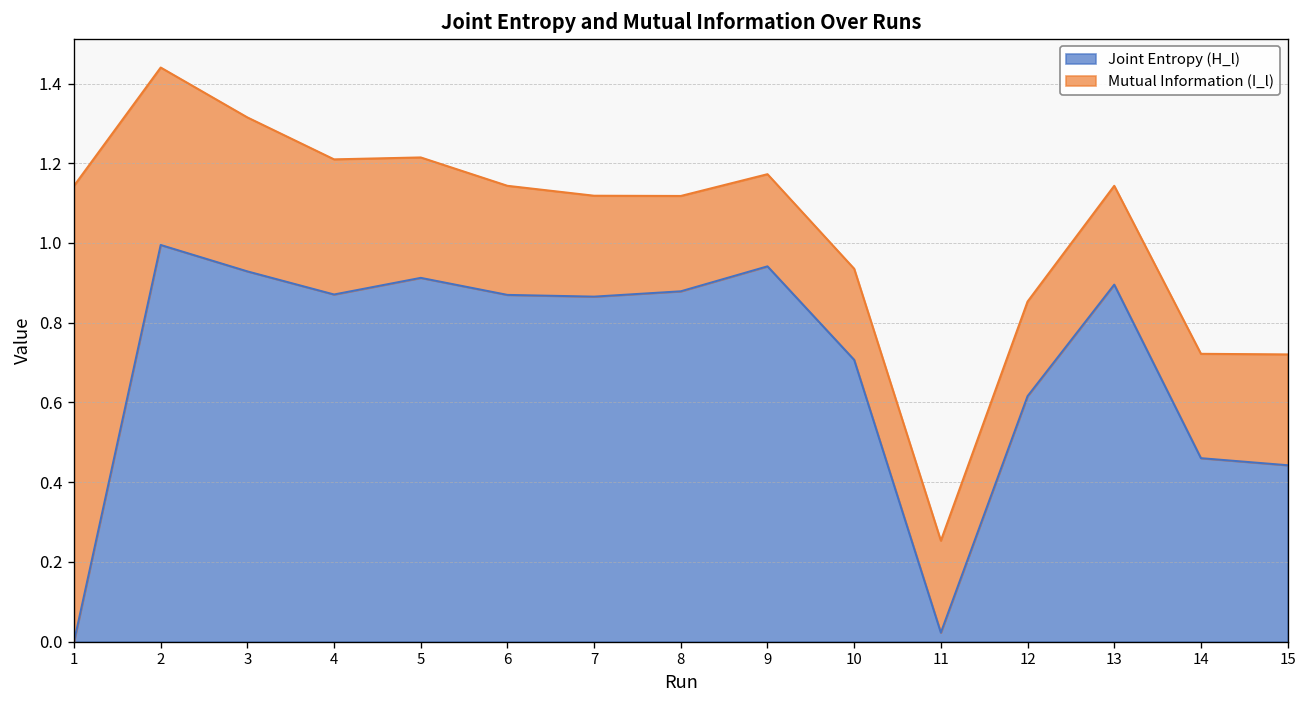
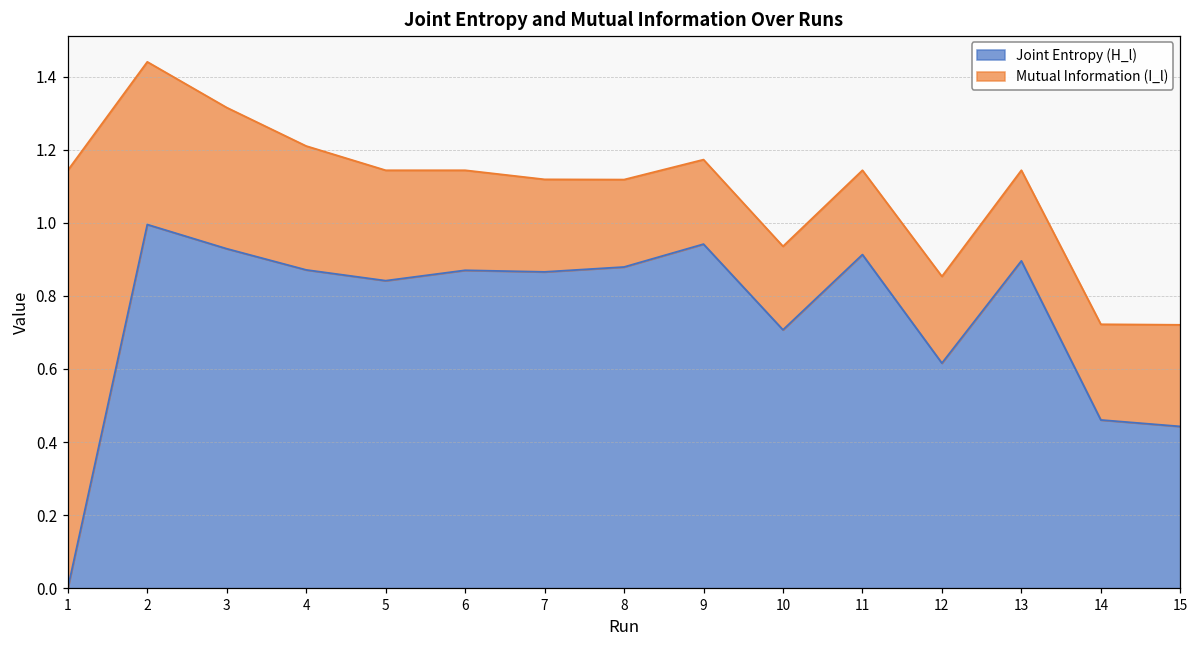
  {
    "Joint Entropy (H_l)": {
      "1": 0.00,
      "2": 1.00,
      "3": 0.93,
      "4": 0.87,
-     "5": 0.91,
+     "5": 0.84,
      "6": 0.87,
      "7": 0.87,
      "8": 0.88,
      "9": 0.94,
      "10": 0.71,
-     "11": 0.02,
+     "11": 0.91,
      "12": 0.62,
      "13": 0.90,
      "14": 0.46,
      "15": 0.44
    },
    "Mutual Information (I_l)": {
      "1": 1.14,
      "2": 0.45,
      "3": 0.39,
      "4": 0.34,
      "5": 0.30,
      "6": 0.27,
      "7": 0.25,
      "8": 0.24,
      "9": 0.23,
      "10": 0.23,
      "11": 0.23,
      "12": 0.24,
      "13": 0.25,
      "14": 0.26,
      "15": 0.28
    }
  }
